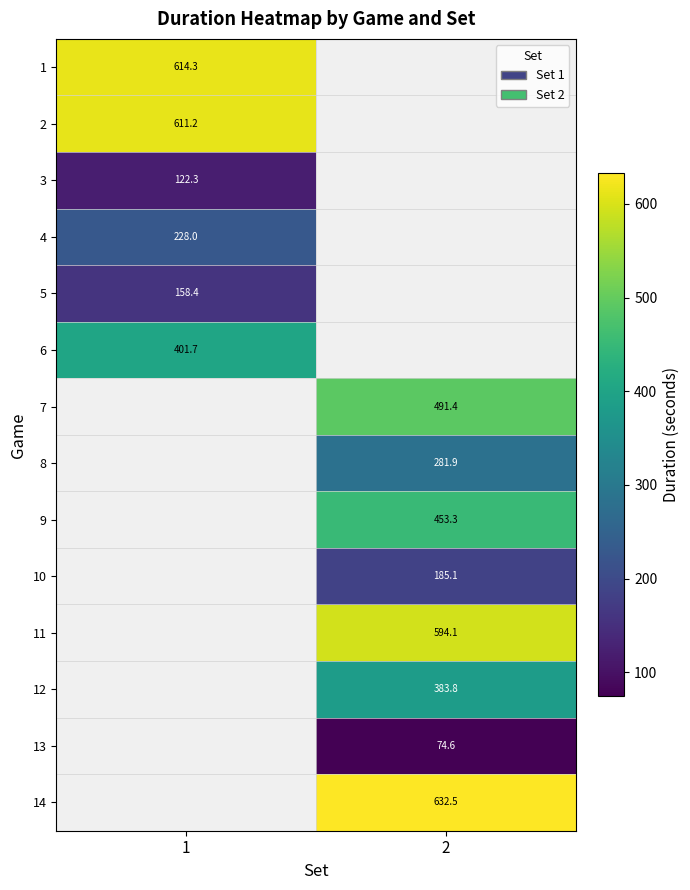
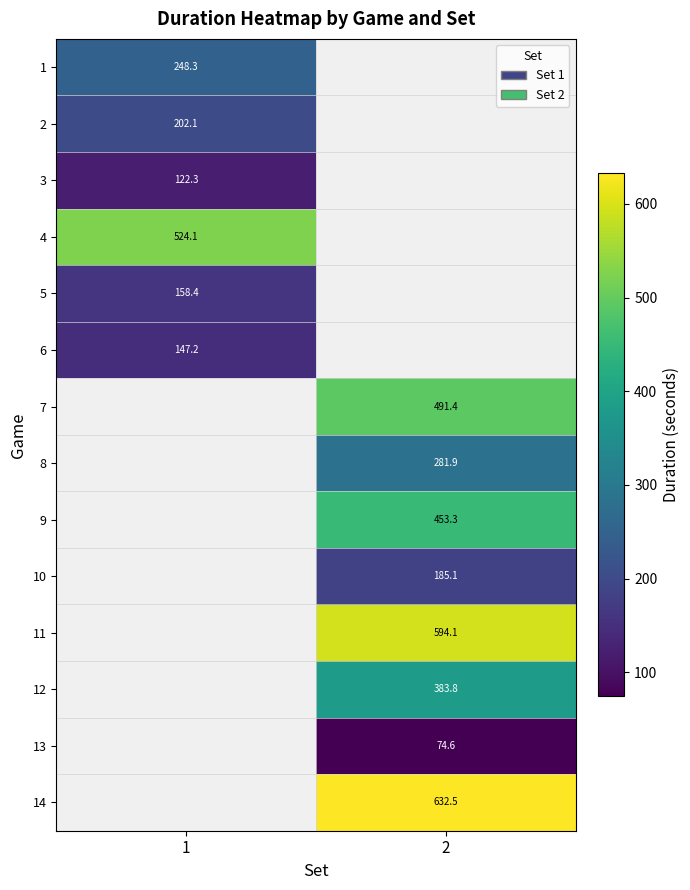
  {
    "1": {
-     "1": 614.3
+     "1": 248.3
    },
    "2": {
-     "1": 611.2
+     "1": 202.1
    },
    "3": {
      "1": 122.3
    },
    "4": {
-     "1": 228.0
+     "1": 524.1
    },
    "5": {
      "1": 158.4
    },
    "6": {
-     "1": 401.7
+     "1": 147.2
    },
    "7": {
      "2": 491.4
    },
    "8": {
      "2": 281.9
    },
    "9": {
      "2": 453.3
    },
    "10": {
      "2": 185.1
    },
    "11": {
      "2": 594.1
    },
    "12": {
      "2": 383.8
    },
    "13": {
      "2": 74.6
    },
    "14": {
      "2": 632.5
    }
  }
